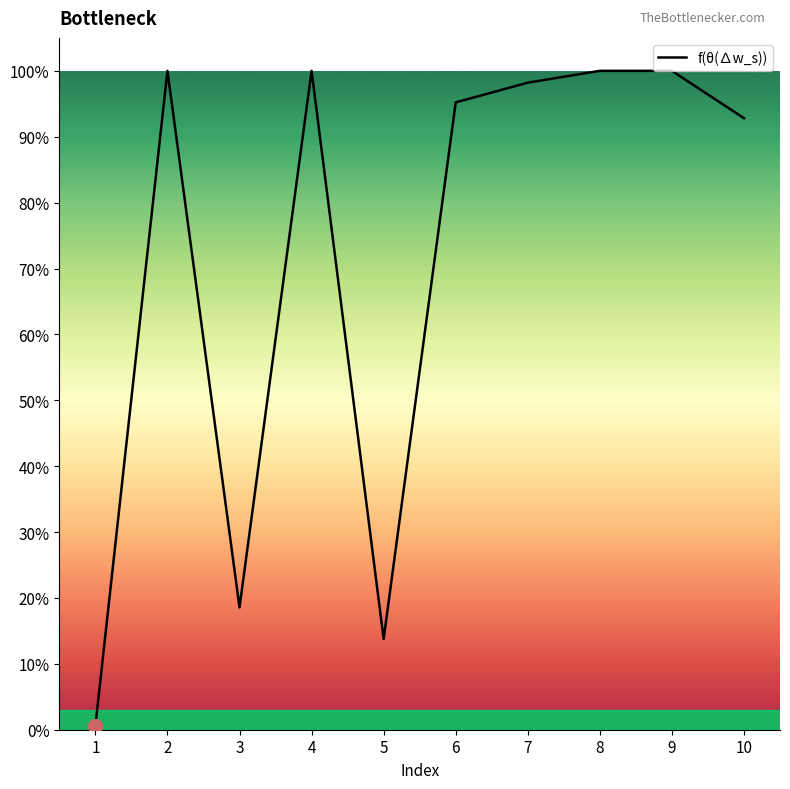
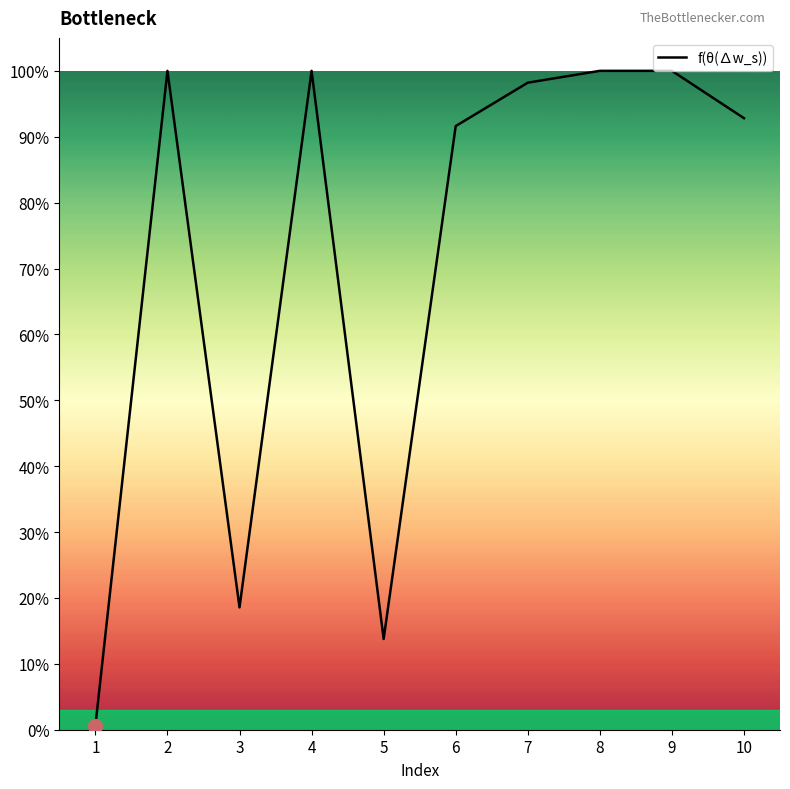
  {
    "f(θ(∆w_s))": {
      "2": "100%",
      "3": "19%",
      "4": "100%",
      "5": "14%",
-     "6": "95%",
+     "6": "92%",
      "7": "98%",
      "8": "100%",
      "9": "100%",
      "10": "93%"
    }
  }
